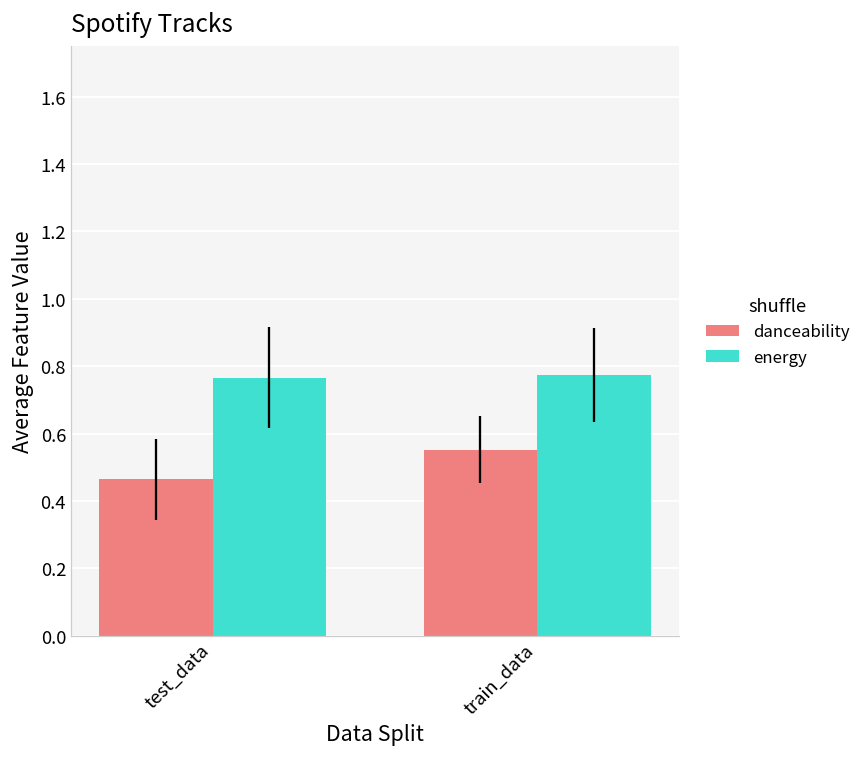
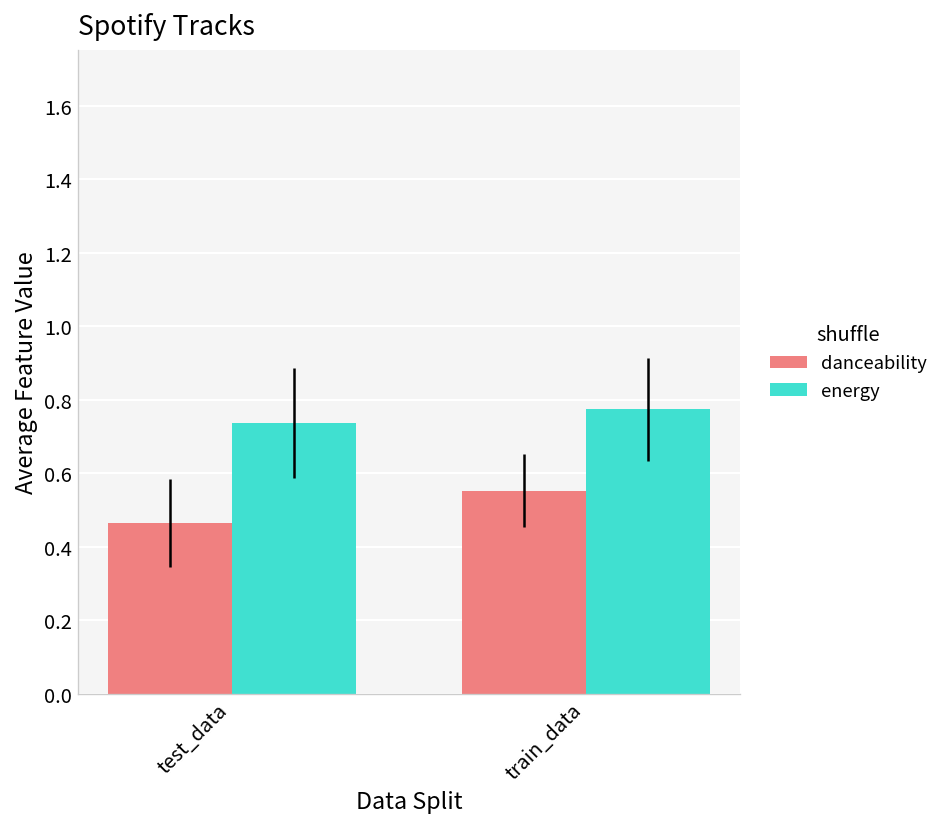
  {
    "danceability": {
      "test_data": 0.46,
      "train_data": 0.55
    },
    "energy": {
-     "test_data": 0.77,
+     "test_data": 0.74,
      "train_data": 0.77
    }
  }
